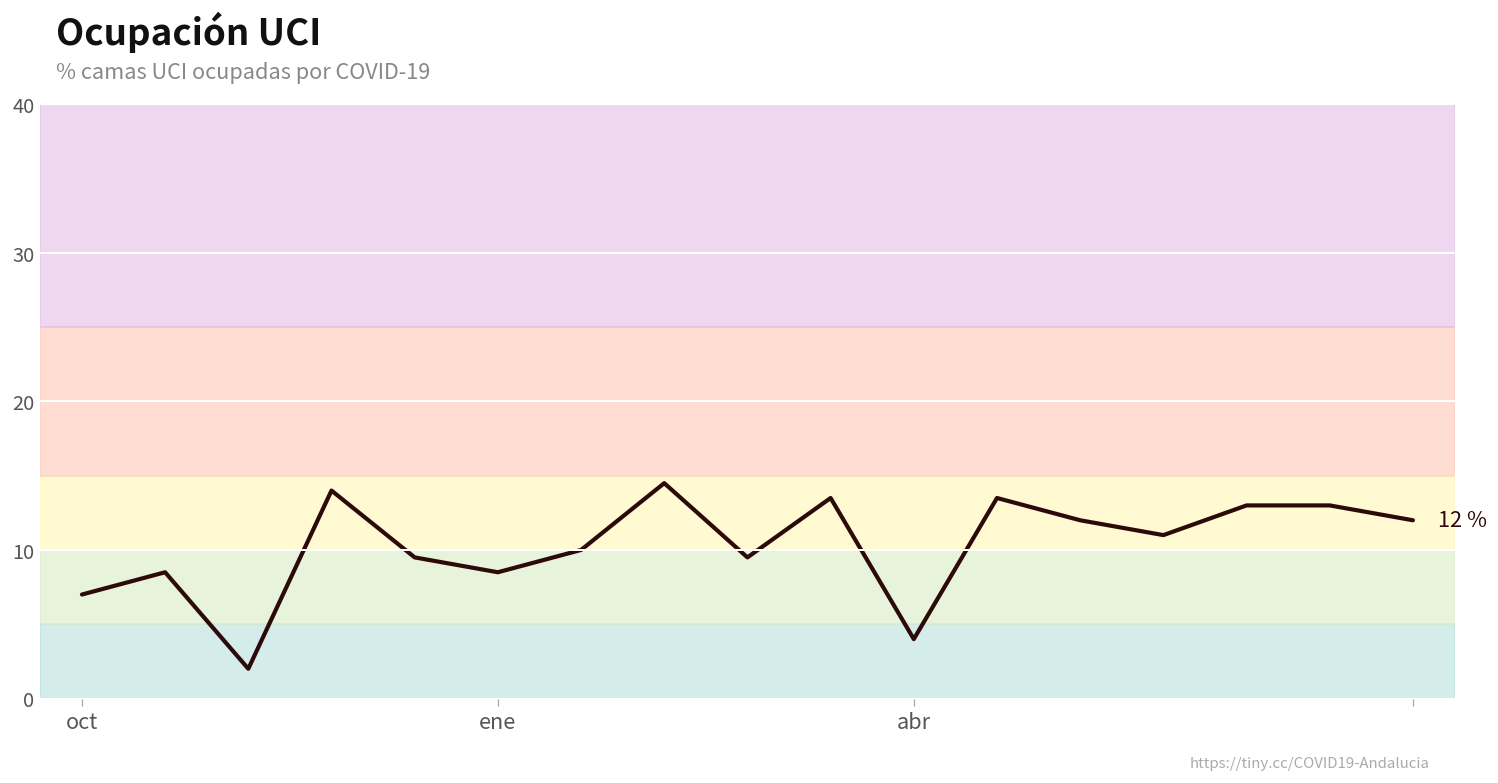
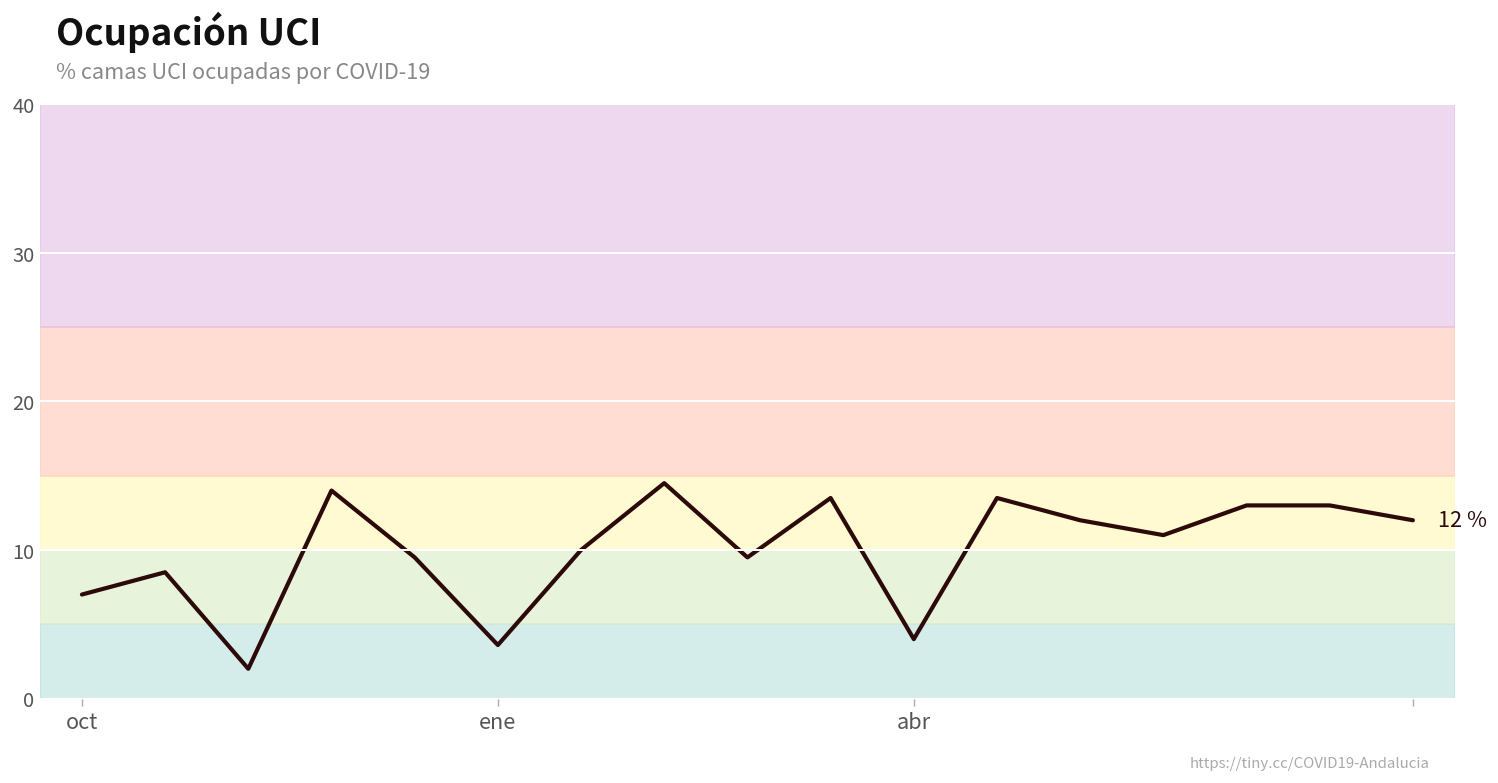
  {
    "oct": 7.0,
-   "ene": 8.5,
+   "ene": 3.6,
    "abr": 4.0
  }
